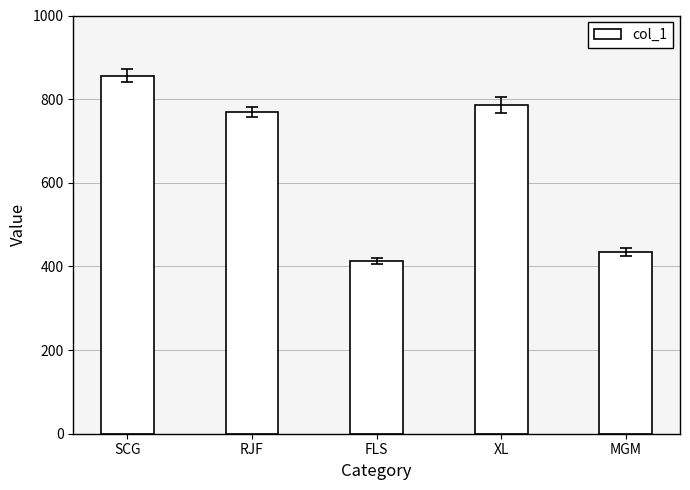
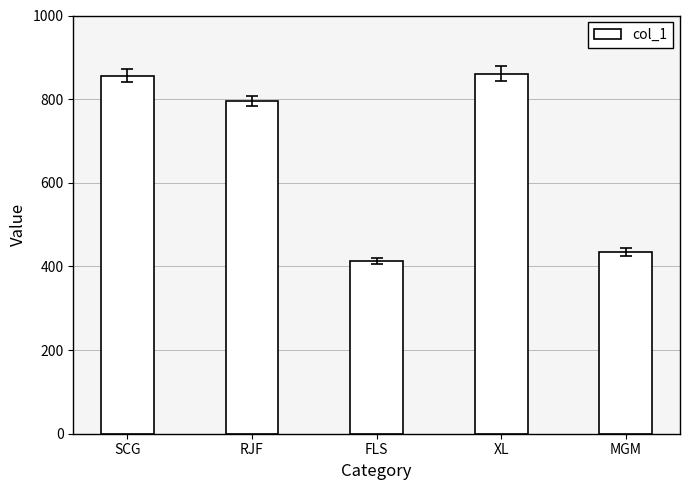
  {
    "col_1": {
      "SCG": 860,
-     "RJF": 770,
+     "RJF": 800,
      "FLS": 410,
-     "XL": 790,
+     "XL": 860,
      "MGM": 440
    }
  }
